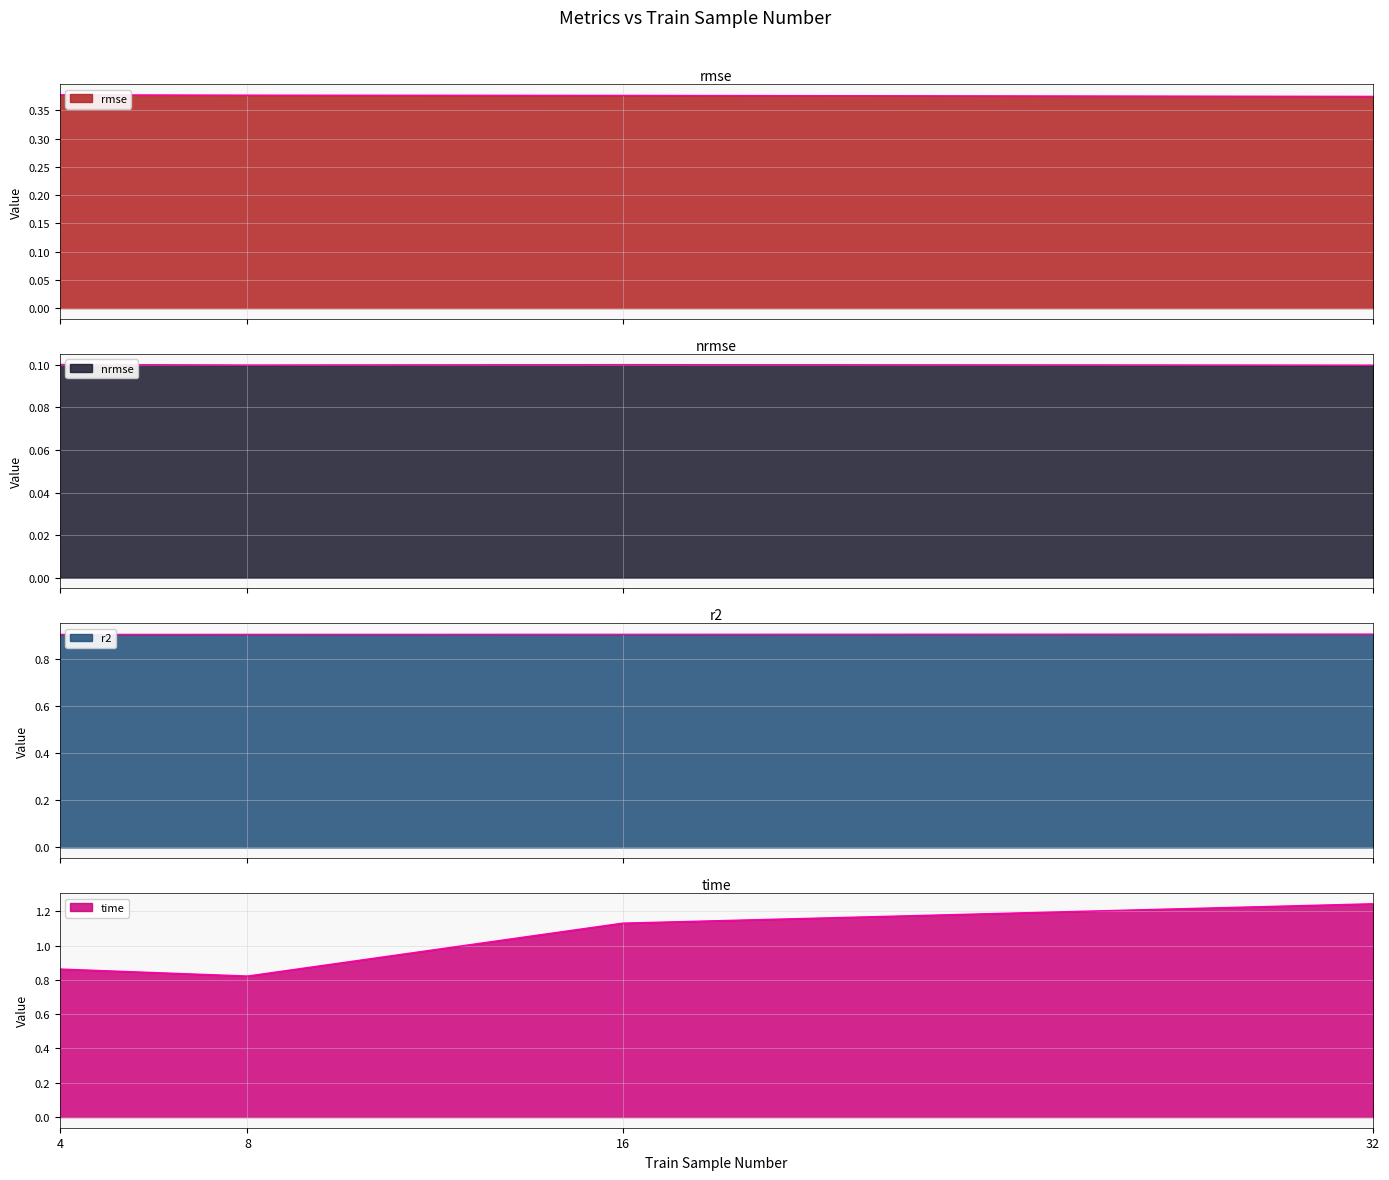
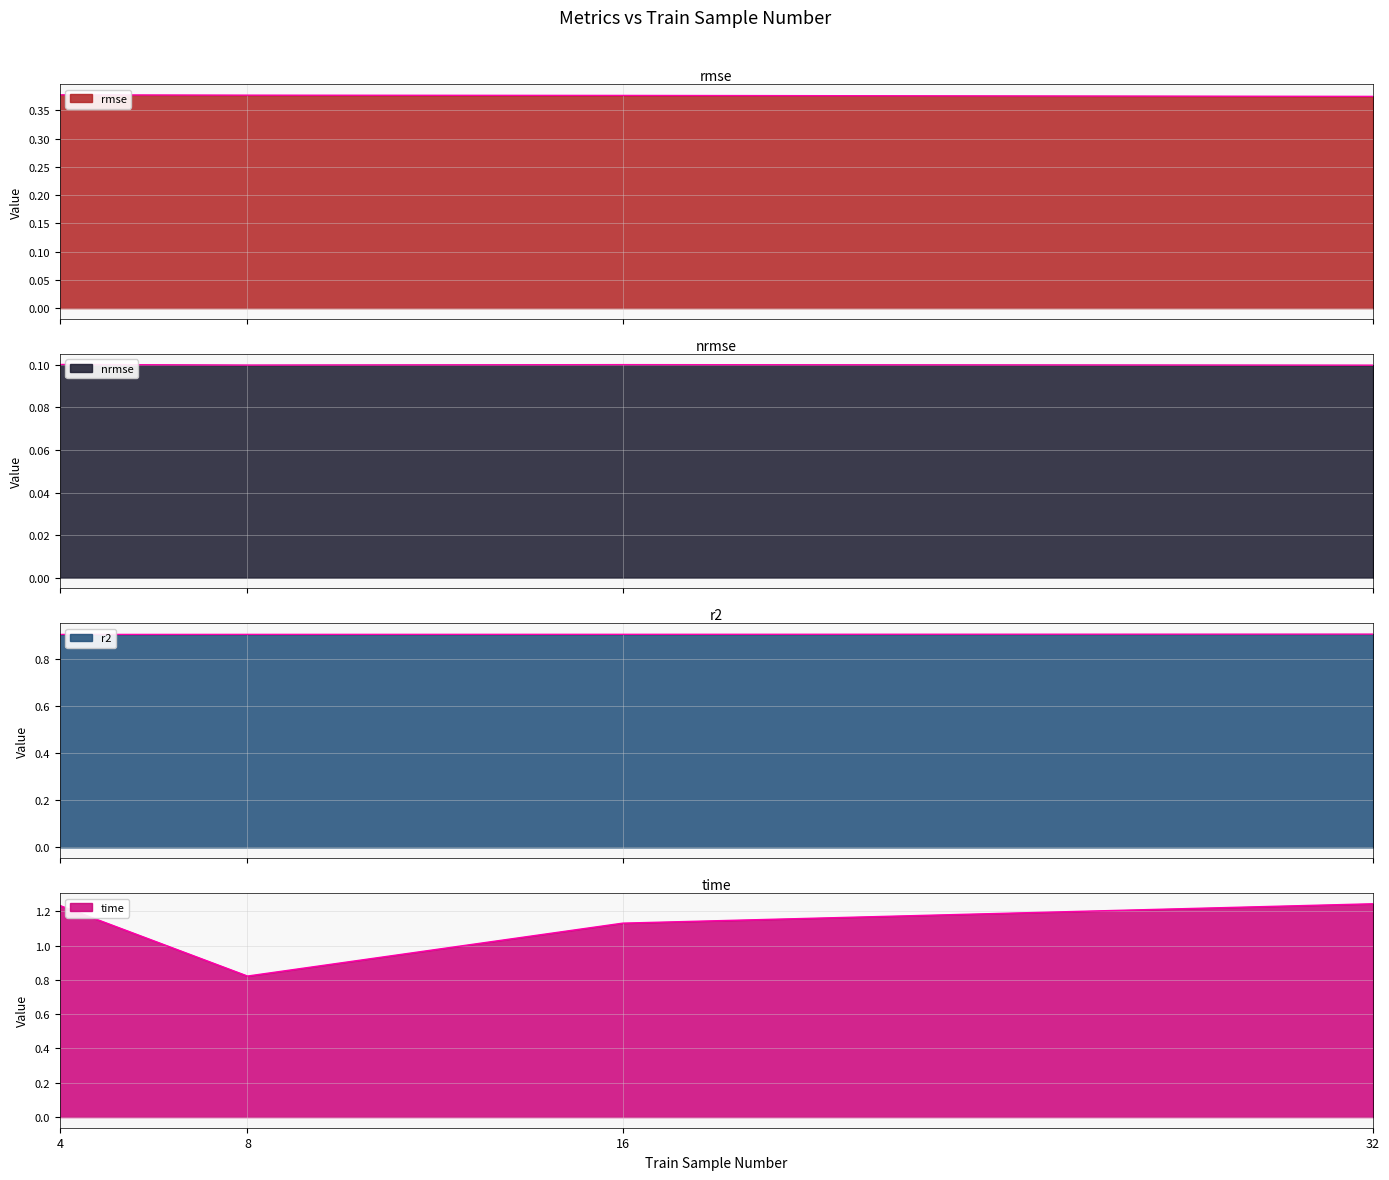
  {
    "time": {
-     "4": 0.86,
+     "4": 1.23,
      "8": 0.82,
      "16": 1.13,
      "32": 1.24
    }
  }
